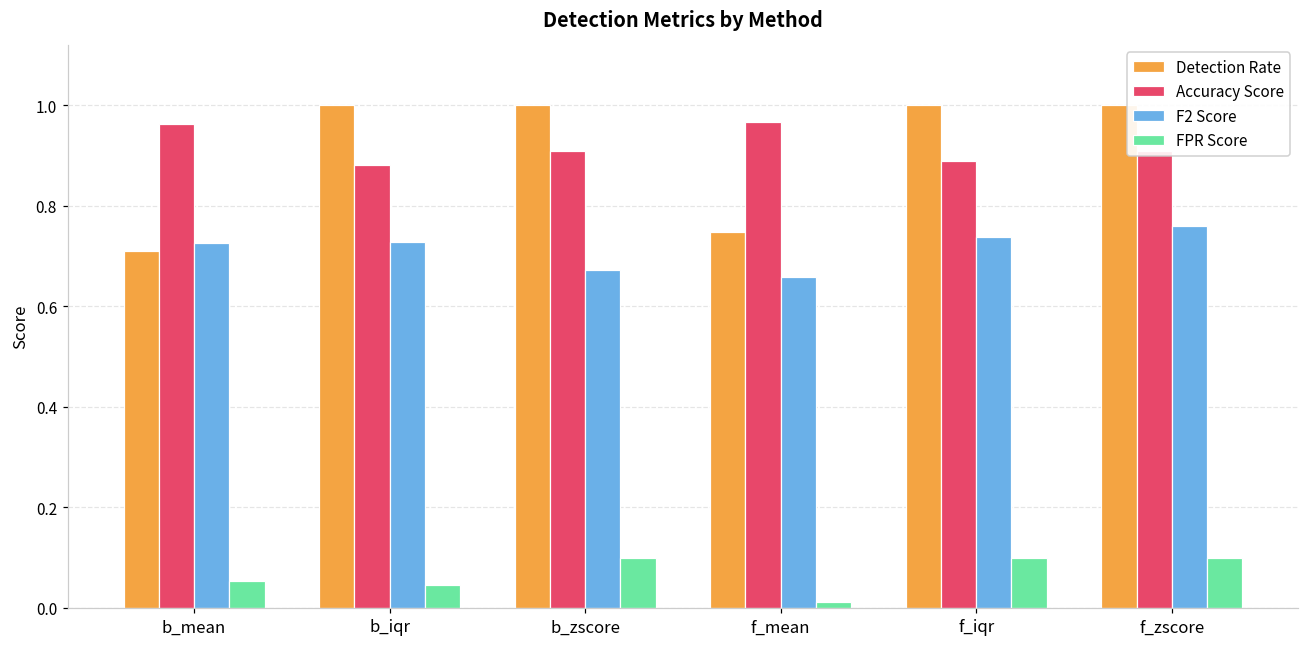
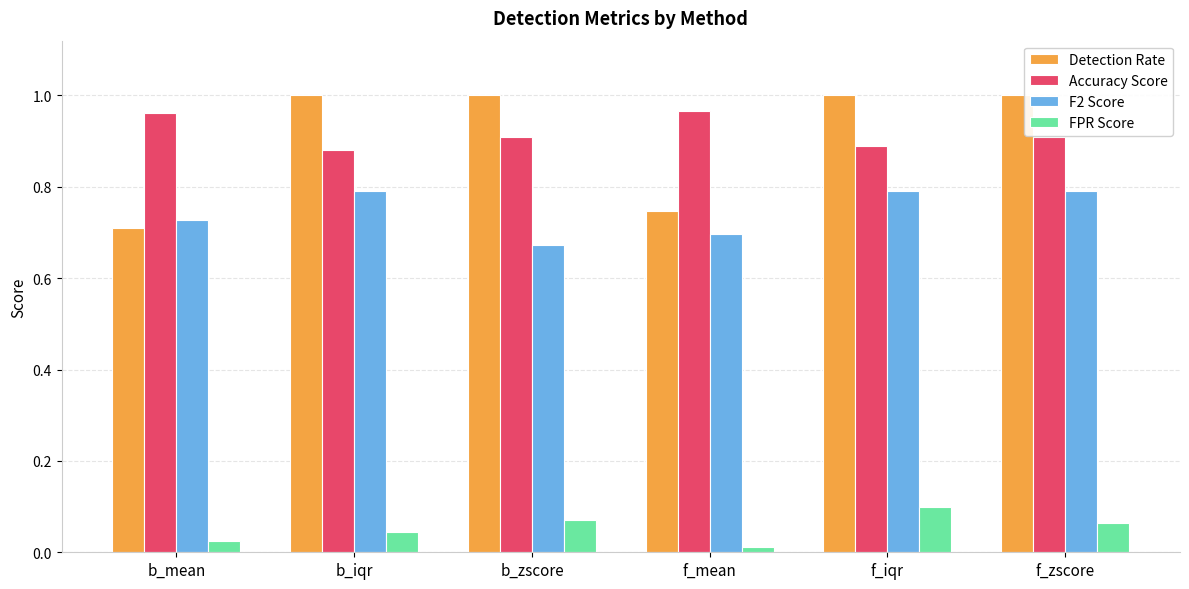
  {
    "Detection Rate": {
      "b_mean": 0.71,
      "b_iqr": 1.00,
      "b_zscore": 1.00,
      "f_mean": 0.75,
      "f_iqr": 1.00,
      "f_zscore": 1.00
    },
    "Accuracy Score": {
      "b_mean": 0.96,
      "b_iqr": 0.88,
      "b_zscore": 0.91,
      "f_mean": 0.97,
      "f_iqr": 0.89,
      "f_zscore": 0.91
    },
    "F2 Score": {
      "b_mean": 0.73,
-     "b_iqr": 0.73,
+     "b_iqr": 0.79,
      "b_zscore": 0.67,
-     "f_mean": 0.66,
-     "f_iqr": 0.74,
-     "f_zscore": 0.76
+     "f_mean": 0.70,
+     "f_iqr": 0.79,
+     "f_zscore": 0.79
    },
    "FPR Score": {
-     "b_mean": 0.05,
+     "b_mean": 0.02,
      "b_iqr": 0.05,
-     "b_zscore": 0.10,
+     "b_zscore": 0.07,
      "f_mean": 0.01,
      "f_iqr": 0.10,
-     "f_zscore": 0.10
+     "f_zscore": 0.07
    }
  }
